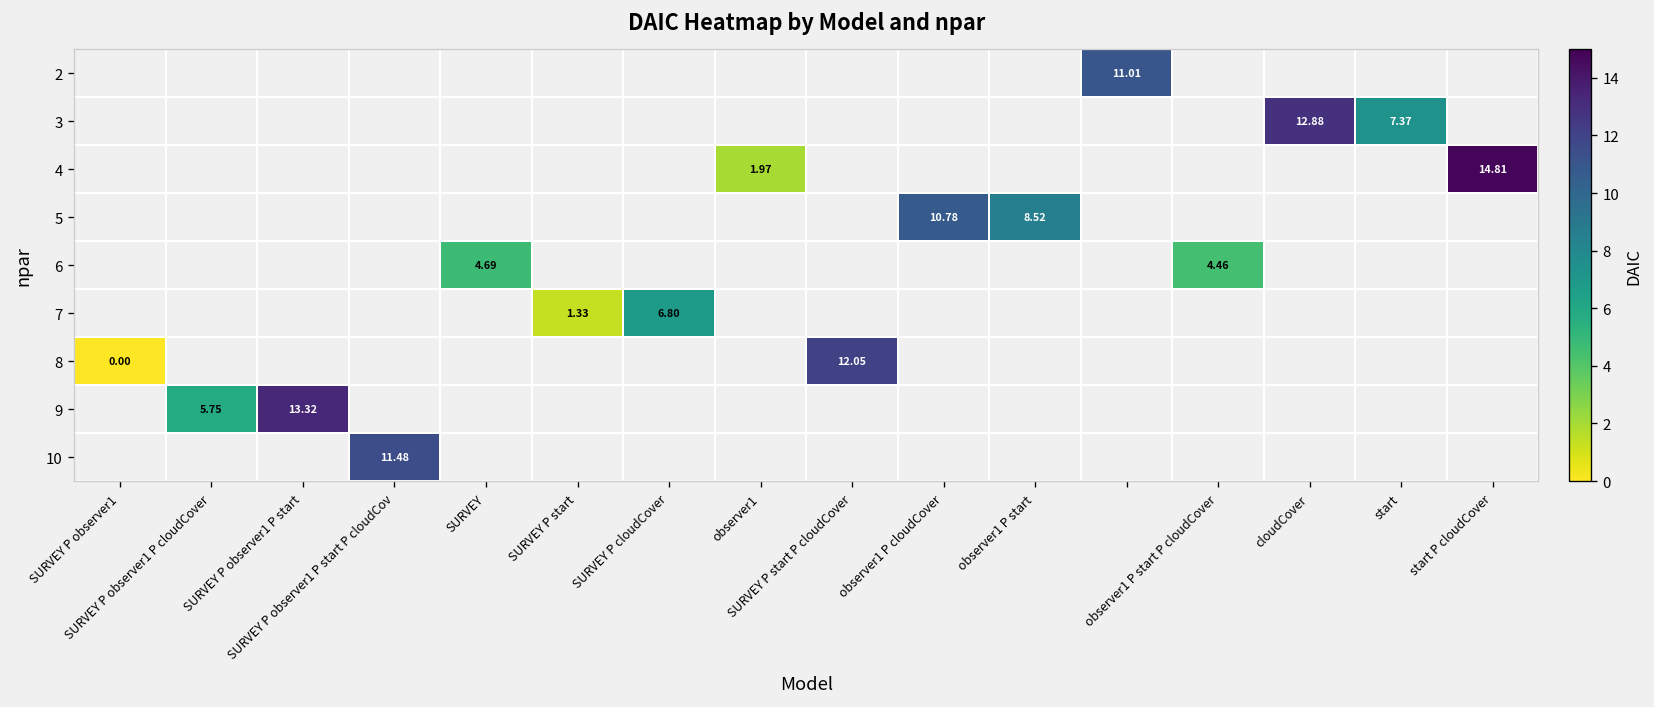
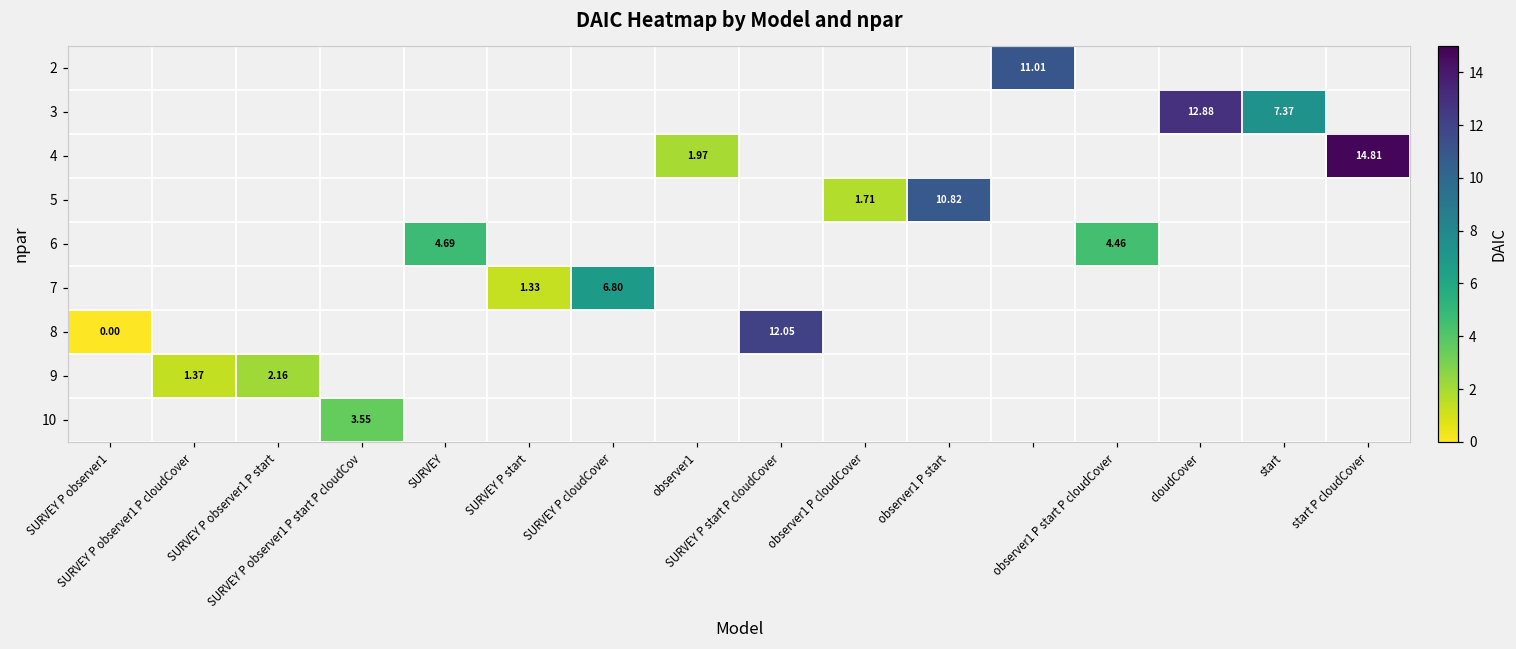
  {
    "3": {
      "cloudCover": 12.88,
      "start": 7.37
    },
    "4": {
      "observer1": 1.97,
      "start P cloudCover": 14.81
    },
    "5": {
-     "observer1 P cloudCover": 10.78,
-     "observer1 P start": 8.52
+     "observer1 P cloudCover": 1.71,
+     "observer1 P start": 10.82
    },
    "6": {
      "SURVEY": 4.69,
      "observer1 P start P cloudCover": 4.46
    },
    "7": {
      "SURVEY P start": 1.33,
      "SURVEY P cloudCover": 6.80
    },
    "8": {
      "SURVEY P observer1": 0.00,
      "SURVEY P start P cloudCover": 12.05
    },
    "9": {
-     "SURVEY P observer1 P cloudCover": 5.75,
-     "SURVEY P observer1 P start": 13.32
+     "SURVEY P observer1 P cloudCover": 1.37,
+     "SURVEY P observer1 P start": 2.16
    },
    "10": {
-     "SURVEY P observer1 P start P cloudCov": 11.48
+     "SURVEY P observer1 P start P cloudCov": 3.55
    }
  }
